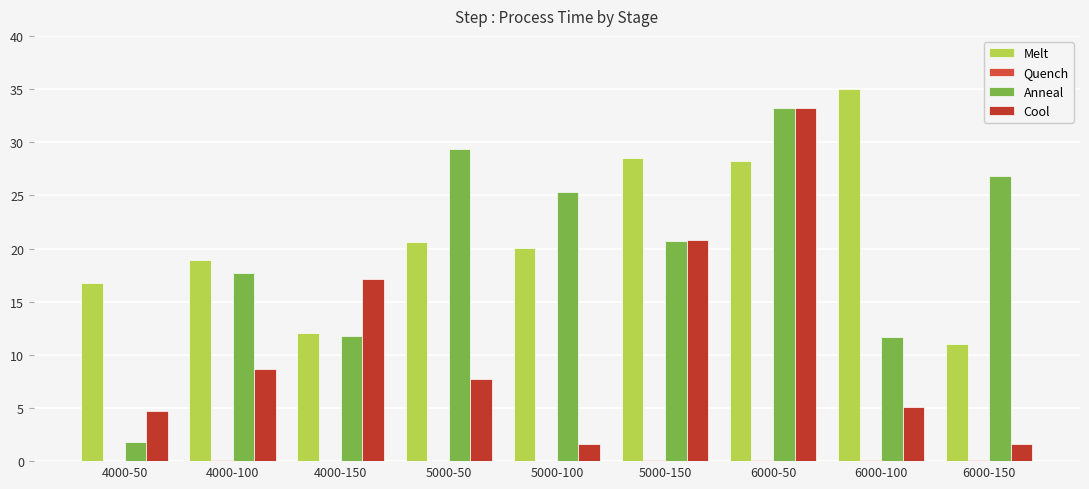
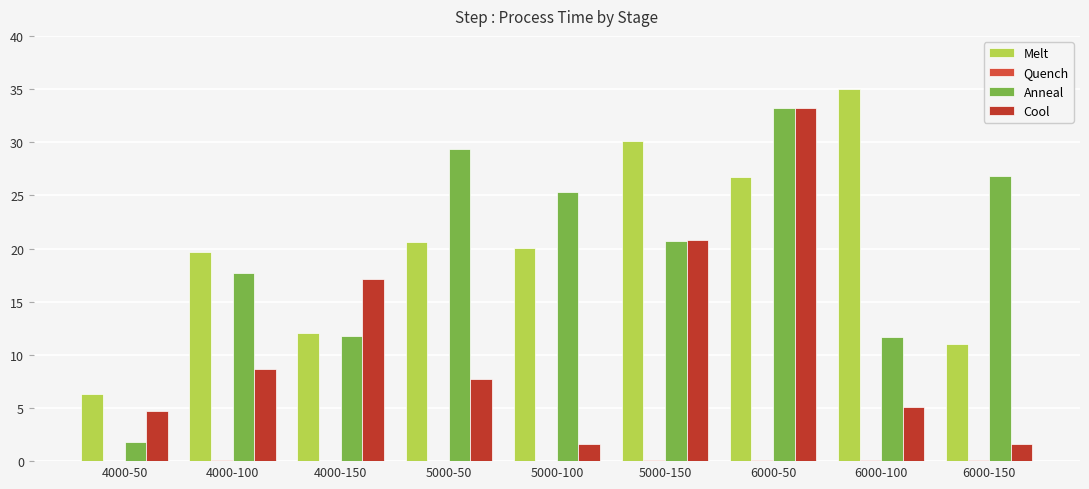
  {
    "Melt": {
-     "4000-50": 16.8,
-     "4000-100": 18.9,
+     "4000-50": 6.3,
+     "4000-100": 19.7,
      "4000-150": 12.0,
      "5000-50": 20.7,
      "5000-100": 20.1,
-     "5000-150": 28.5,
-     "6000-50": 28.2,
+     "5000-150": 30.1,
+     "6000-50": 26.7,
      "6000-100": 35.0,
      "6000-150": 11.0
    },
    "Anneal": {
      "4000-50": 1.8,
      "4000-100": 17.7,
      "4000-150": 11.8,
      "5000-50": 29.4,
      "5000-100": 25.3,
      "5000-150": 20.7,
      "6000-50": 33.3,
      "6000-100": 11.7,
      "6000-150": 26.8
    }
  }
